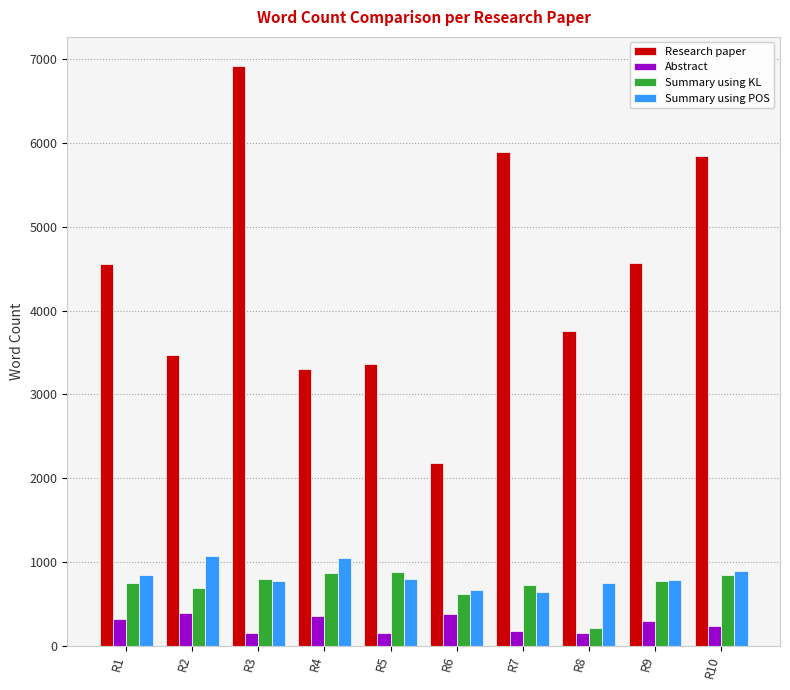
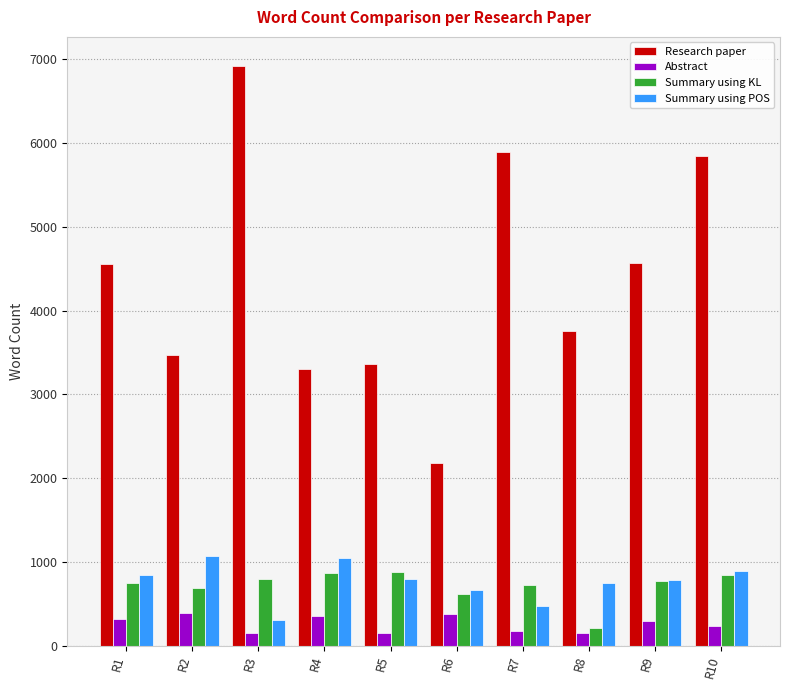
  {
    "Research paper": {
      "R1": 4600,
      "R2": 3500,
      "R3": 6900,
      "R4": 3300,
      "R5": 3400,
      "R6": 2200,
      "R7": 5900,
      "R8": 3800,
      "R9": 4600,
      "R10": 5800
    },
    "Abstract": {
      "R1": 300,
      "R2": 400,
      "R3": 100,
      "R4": 400,
      "R5": 200,
      "R6": 400,
      "R7": 200,
      "R8": 200,
      "R9": 300,
      "R10": 200
    },
    "Summary using KL": {
      "R1": 700,
      "R2": 700,
      "R3": 800,
      "R4": 900,
      "R5": 900,
      "R6": 600,
      "R7": 700,
      "R8": 200,
      "R9": 800,
      "R10": 800
    },
    "Summary using POS": {
      "R1": 800,
      "R2": 1100,
-     "R3": 800,
+     "R3": 300,
      "R4": 1100,
      "R5": 800,
      "R6": 700,
-     "R7": 600,
+     "R7": 500,
      "R8": 700,
      "R9": 800,
      "R10": 900
    }
  }
